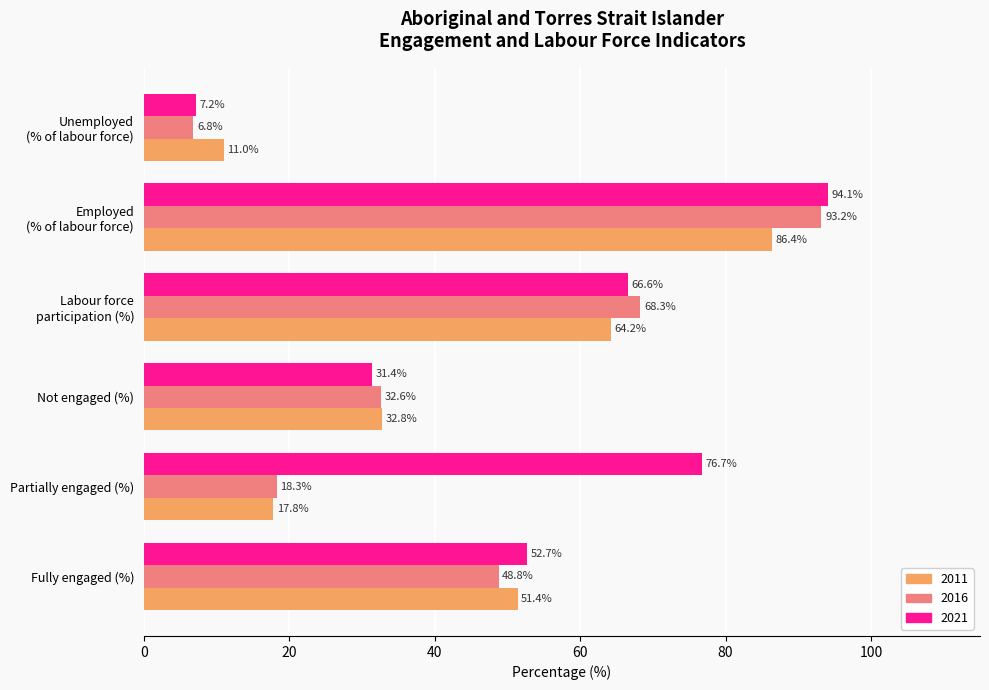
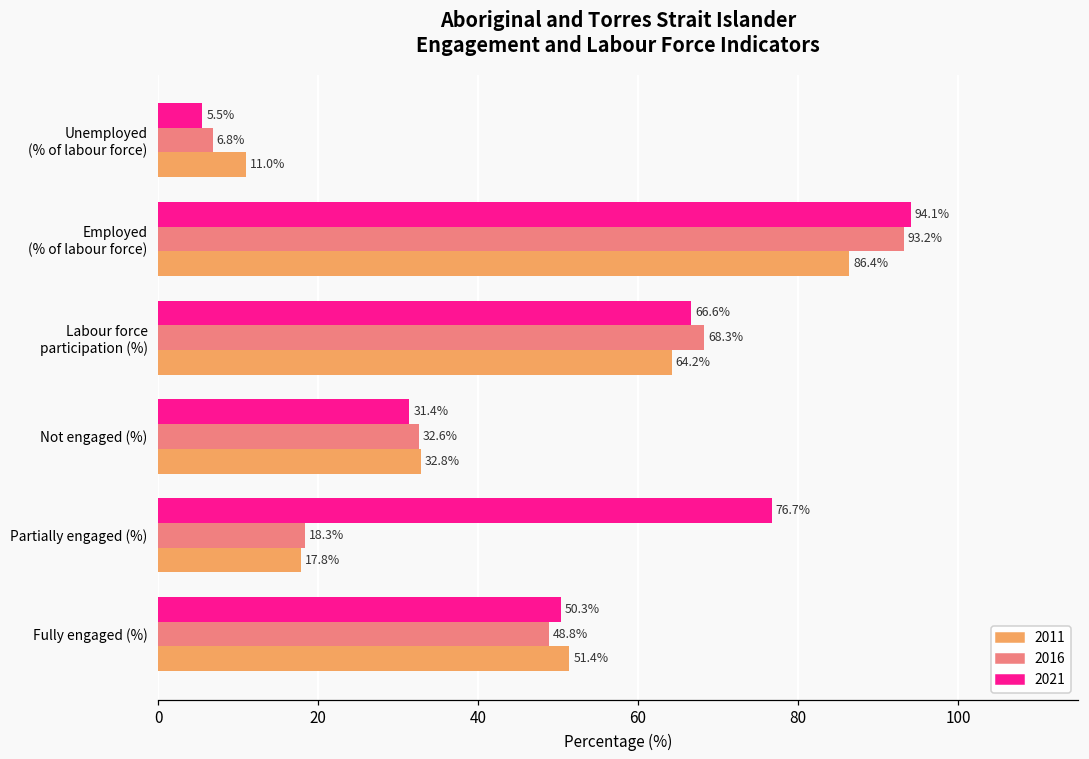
  {
    "2021": {
-     "Unemployed (% of labour force)": "7.2%",
+     "Unemployed (% of labour force)": "5.5%",
      "Employed (% of labour force)": "94.1%",
      "Labour force participation (%)": "66.6%",
      "Not engaged (%)": "31.4%",
      "Partially engaged (%)": "76.7%",
-     "Fully engaged (%)": "52.7%"
+     "Fully engaged (%)": "50.3%"
    }
  }
